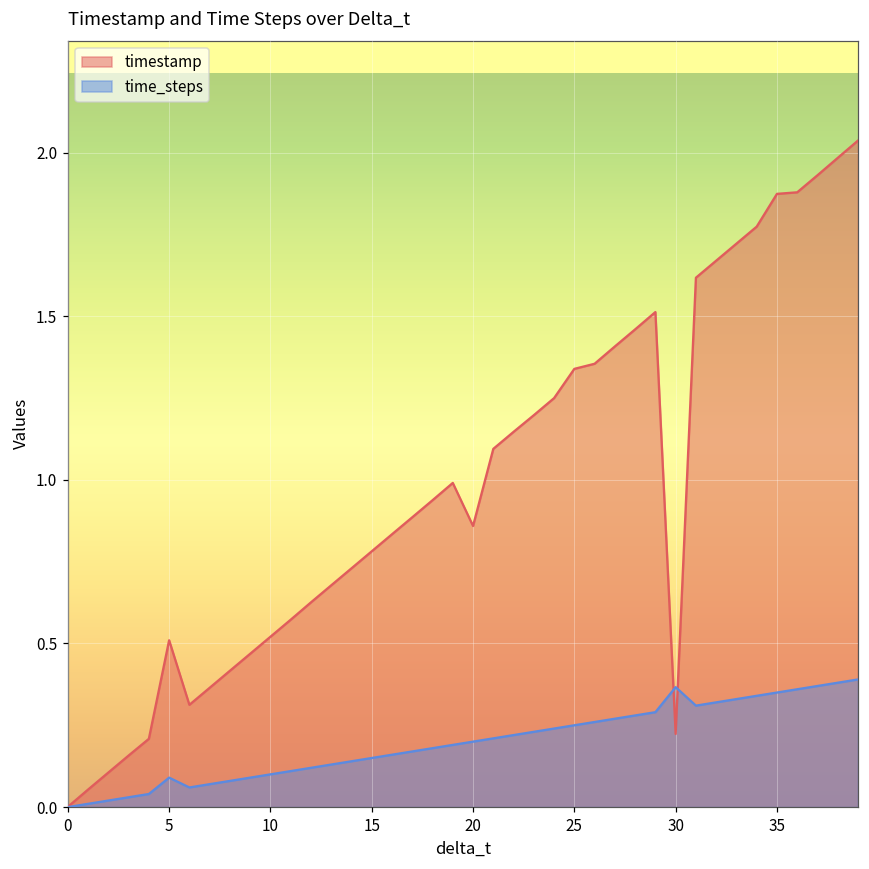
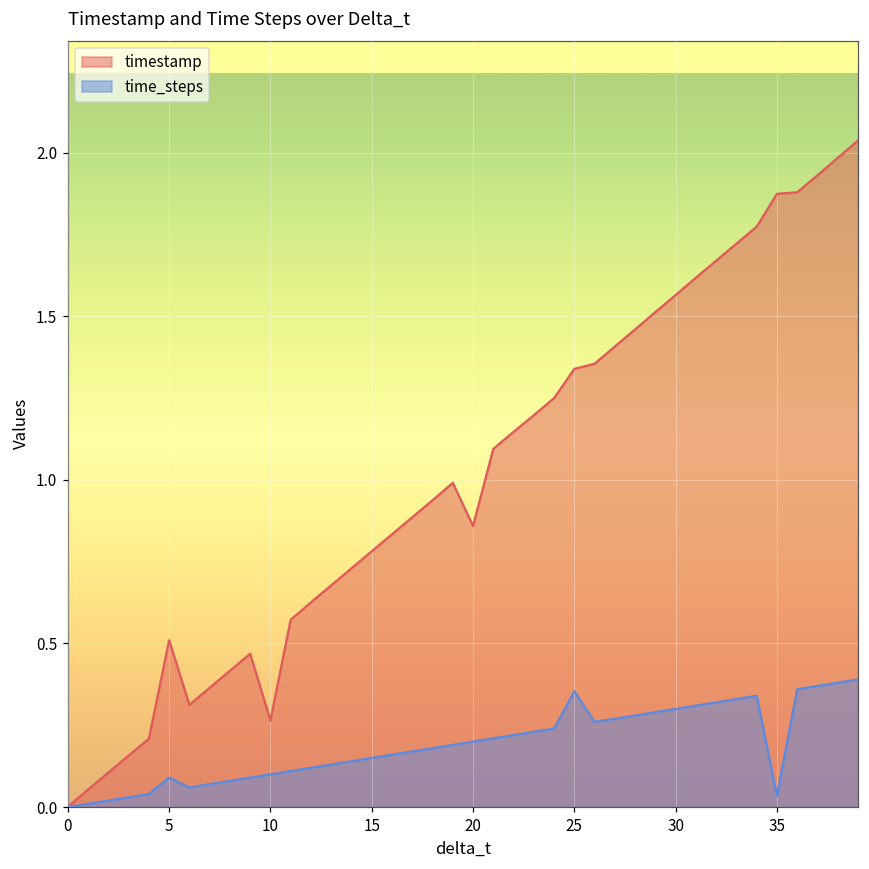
  {
    "timestamp": {
      "5": 0.51,
-     "10": 0.52,
+     "10": 0.26,
      "15": 0.78,
      "20": 0.86,
      "25": 1.34,
-     "30": 0.22,
+     "30": 1.56,
      "35": 1.87
    },
    "time_steps": {
      "5": 0.09,
      "10": 0.10,
      "15": 0.15,
      "20": 0.20,
-     "25": 0.25,
-     "30": 0.37,
-     "35": 0.35
+     "25": 0.35,
+     "30": 0.30,
+     "35": 0.03
    }
  }
